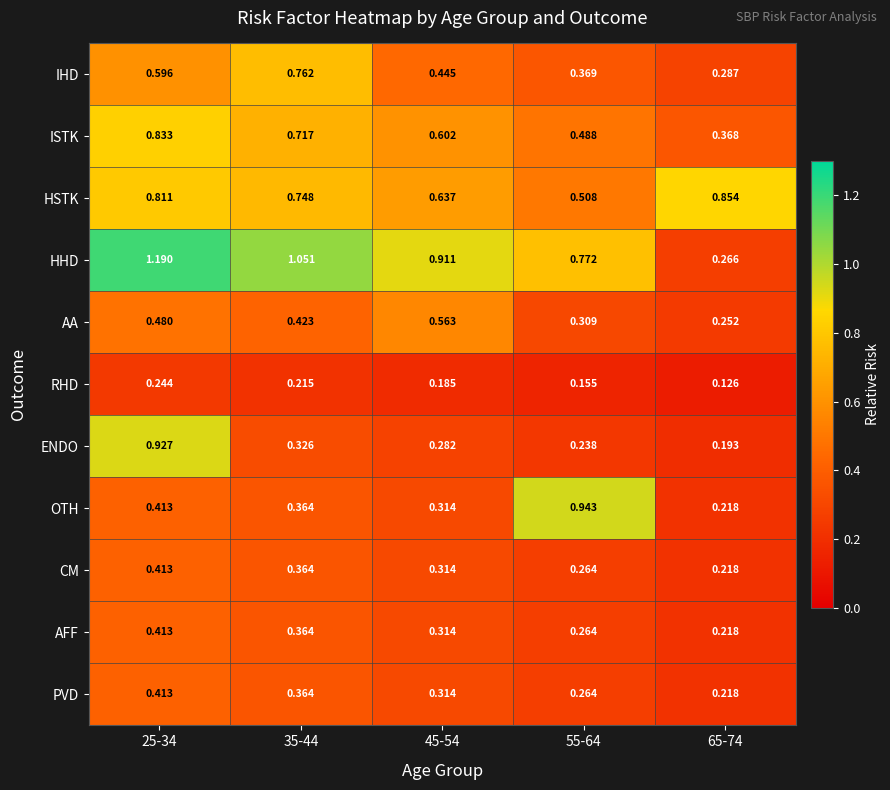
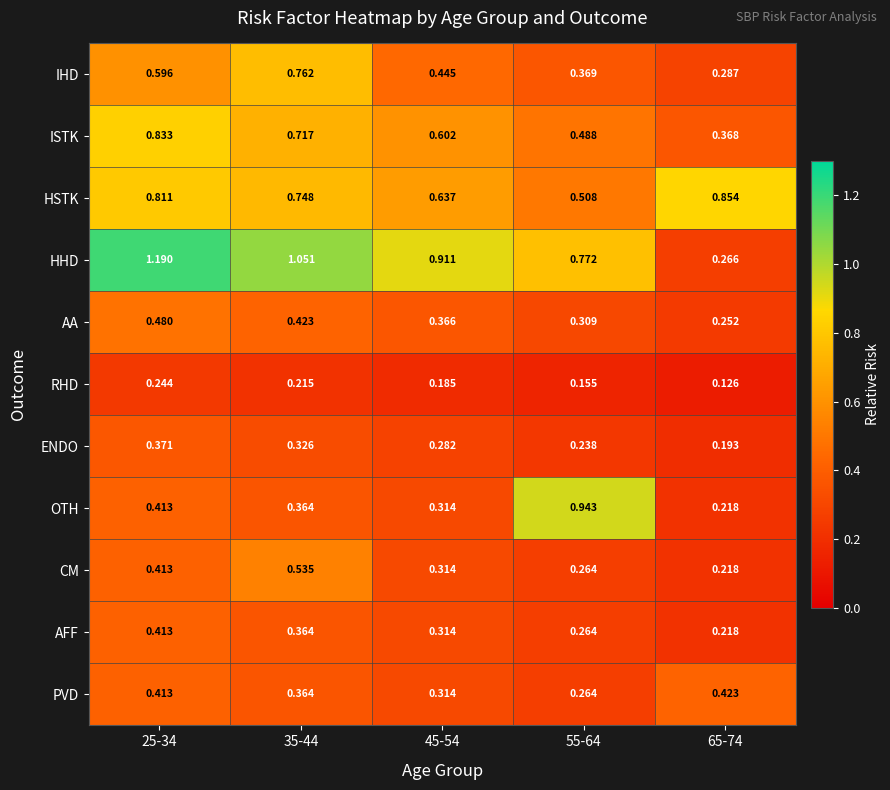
  {
    "IHD": {
      "25-34": 0.596,
      "35-44": 0.762,
      "45-54": 0.445,
      "55-64": 0.369,
      "65-74": 0.287
    },
    "ISTK": {
      "25-34": 0.833,
      "35-44": 0.717,
      "45-54": 0.602,
      "55-64": 0.488,
      "65-74": 0.368
    },
    "HSTK": {
      "25-34": 0.811,
      "35-44": 0.748,
      "45-54": 0.637,
      "55-64": 0.508,
      "65-74": 0.854
    },
    "HHD": {
      "25-34": 1.190,
      "35-44": 1.051,
      "45-54": 0.911,
      "55-64": 0.772,
      "65-74": 0.266
    },
    "AA": {
      "25-34": 0.480,
      "35-44": 0.423,
-     "45-54": 0.563,
+     "45-54": 0.366,
      "55-64": 0.309,
      "65-74": 0.252
    },
    "RHD": {
      "25-34": 0.244,
      "35-44": 0.215,
      "45-54": 0.185,
      "55-64": 0.155,
      "65-74": 0.126
    },
    "ENDO": {
-     "25-34": 0.927,
+     "25-34": 0.371,
      "35-44": 0.326,
      "45-54": 0.282,
      "55-64": 0.238,
      "65-74": 0.193
    },
    "OTH": {
      "25-34": 0.413,
      "35-44": 0.364,
      "45-54": 0.314,
      "55-64": 0.943,
      "65-74": 0.218
    },
    "CM": {
      "25-34": 0.413,
-     "35-44": 0.364,
+     "35-44": 0.535,
      "45-54": 0.314,
      "55-64": 0.264,
      "65-74": 0.218
    },
    "AFF": {
      "25-34": 0.413,
      "35-44": 0.364,
      "45-54": 0.314,
      "55-64": 0.264,
      "65-74": 0.218
    },
    "PVD": {
      "25-34": 0.413,
      "35-44": 0.364,
      "45-54": 0.314,
      "55-64": 0.264,
-     "65-74": 0.218
+     "65-74": 0.423
    }
  }
